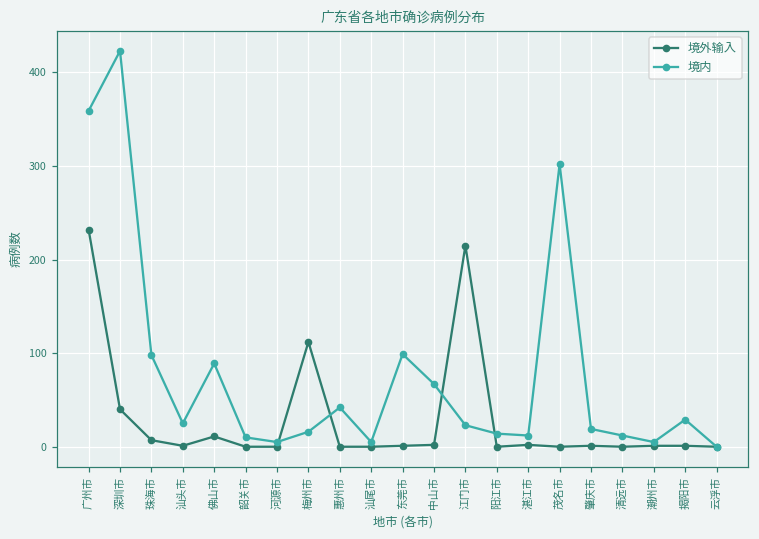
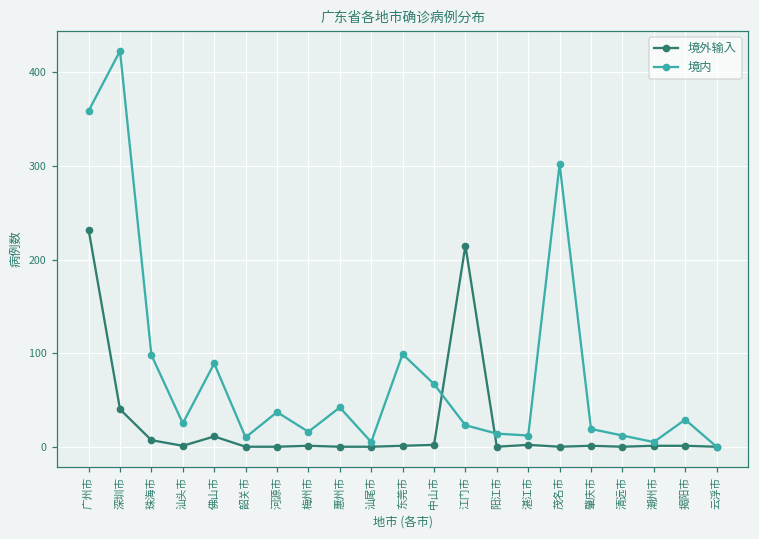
  {
    "境外输入": {
      "广州市": 230,
      "深圳市": 40,
      "珠海市": 10,
      "汕头市": 0,
      "佛山市": 10,
      "韶关市": 0,
      "河源市": 0,
-     "梅州市": 110,
+     "梅州市": 0,
      "惠州市": 0,
      "汕尾市": 0,
      "东莞市": 0,
      "中山市": 0,
      "江门市": 220,
      "阳江市": 0,
      "湛江市": 0,
      "茂名市": 0,
      "肇庆市": 0,
      "清远市": 0,
      "潮州市": 0,
      "揭阳市": 0
    },
    "境内": {
      "广州市": 360,
      "深圳市": 420,
      "珠海市": 100,
      "汕头市": 30,
      "佛山市": 90,
      "韶关市": 10,
-     "河源市": 10,
+     "河源市": 40,
      "梅州市": 20,
      "惠州市": 40,
      "汕尾市": 10,
      "东莞市": 100,
      "中山市": 70,
      "江门市": 20,
      "阳江市": 10,
      "湛江市": 10,
      "茂名市": 300,
      "肇庆市": 20,
      "清远市": 10,
      "潮州市": 10,
      "揭阳市": 30
    }
  }
